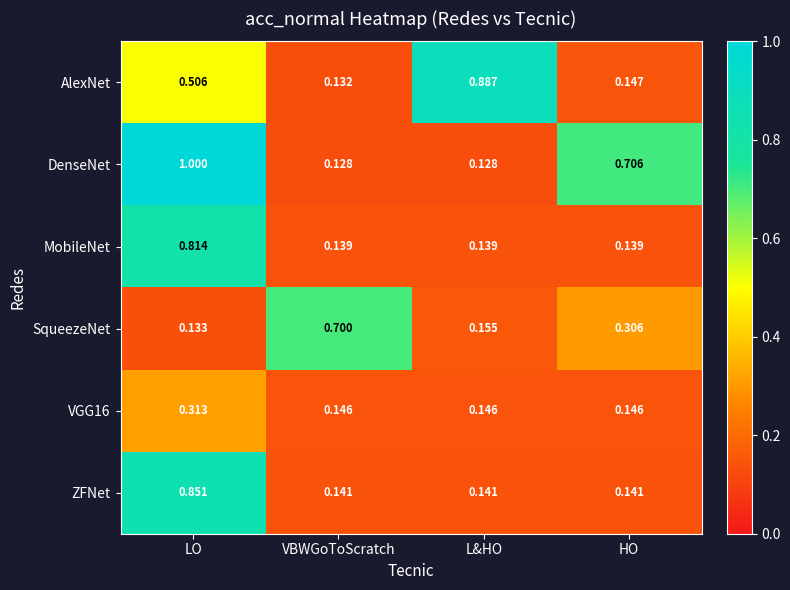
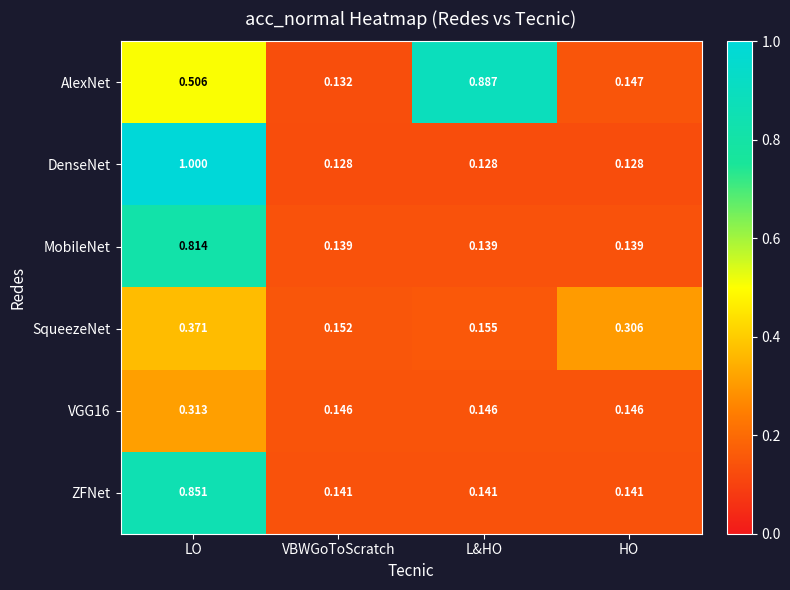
  {
    "AlexNet": {
      "LO": 0.506,
      "VBWGoToScratch": 0.132,
      "L&HO": 0.887,
      "HO": 0.147
    },
    "DenseNet": {
      "LO": 1.000,
      "VBWGoToScratch": 0.128,
      "L&HO": 0.128,
-     "HO": 0.706
+     "HO": 0.128
    },
    "MobileNet": {
      "LO": 0.814,
      "VBWGoToScratch": 0.139,
      "L&HO": 0.139,
      "HO": 0.139
    },
    "SqueezeNet": {
-     "LO": 0.133,
-     "VBWGoToScratch": 0.700,
+     "LO": 0.371,
+     "VBWGoToScratch": 0.152,
      "L&HO": 0.155,
      "HO": 0.306
    },
    "VGG16": {
      "LO": 0.313,
      "VBWGoToScratch": 0.146,
      "L&HO": 0.146,
      "HO": 0.146
    },
    "ZFNet": {
      "LO": 0.851,
      "VBWGoToScratch": 0.141,
      "L&HO": 0.141,
      "HO": 0.141
    }
  }
